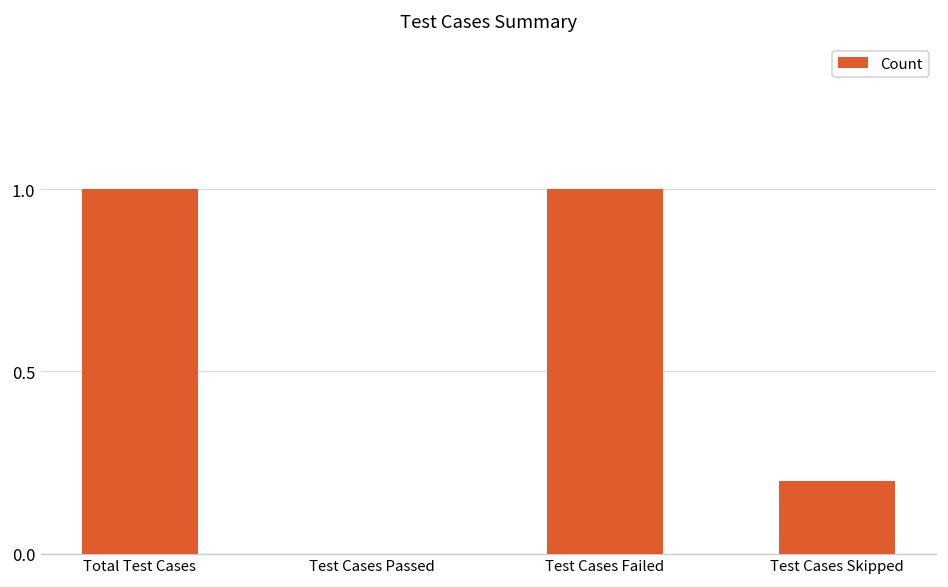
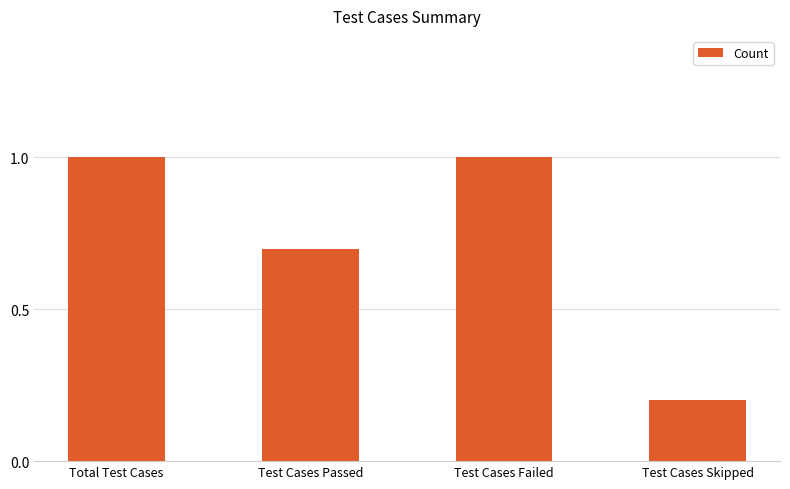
  {
    "Total Test Cases": 1.0,
-   "Test Cases Passed": 0.0,
+   "Test Cases Passed": 0.7,
    "Test Cases Failed": 1.0,
    "Test Cases Skipped": 0.2
  }
